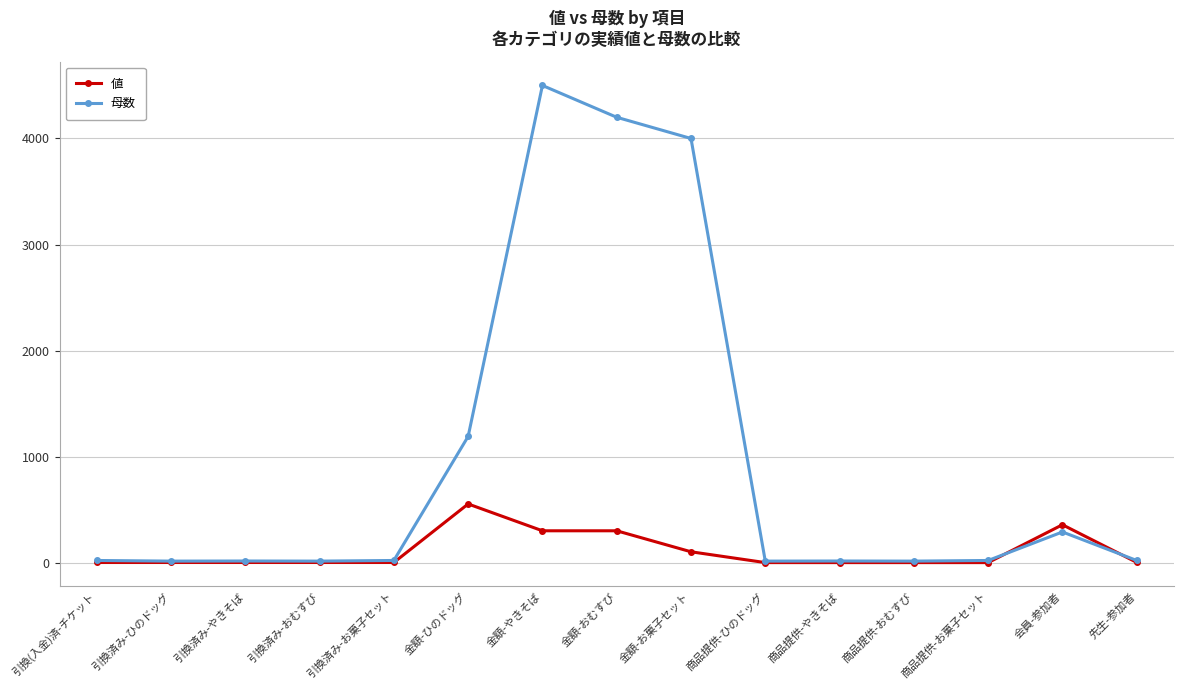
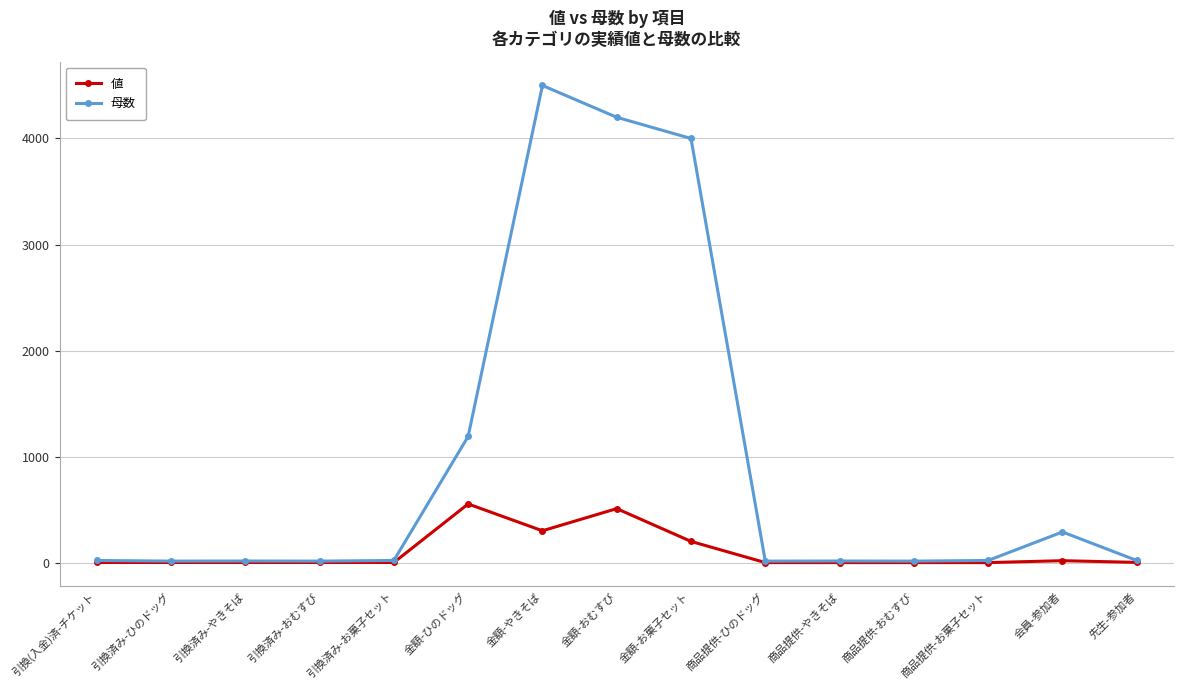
  {
    "値": {
      "金額-ひのドッグ": 550,
      "金額-やきそば": 300,
-     "金額-おむすび": 300,
-     "金額-お菓子セット": 100,
-     "会員-参加者": 360
+     "金額-おむすび": 510,
+     "金額-お菓子セット": 200,
+     "会員-参加者": 20
    },
    "母数": {
      "金額-ひのドッグ": 1190,
      "金額-やきそば": 4500,
      "金額-おむすび": 4200,
      "金額-お菓子セット": 4000,
      "会員-参加者": 290
    }
  }
